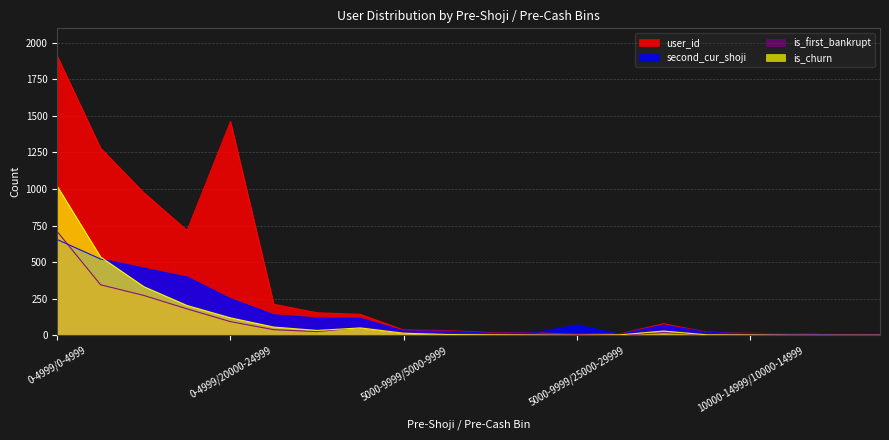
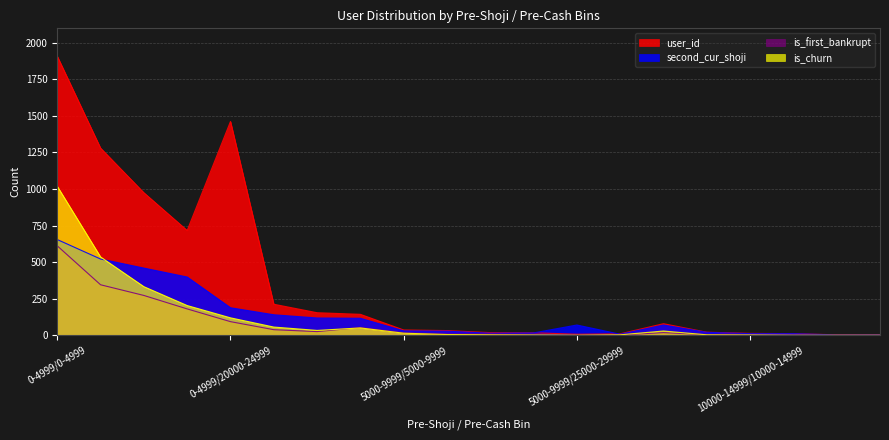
  {
    "user_id": {
      "0-4999/0-4999": 1910,
      "0-4999/20000-24999": 1460
    },
    "second_cur_shoji": {
      "0-4999/0-4999": 650,
-     "0-4999/20000-24999": 250,
+     "0-4999/20000-24999": 190,
      "5000-9999/25000-29999": 70
    },
    "is_first_bankrupt": {
-     "0-4999/0-4999": 710,
+     "0-4999/0-4999": 610,
      "0-4999/20000-24999": 90
    },
    "is_churn": {
      "0-4999/0-4999": 1020,
      "0-4999/20000-24999": 120
    }
  }
